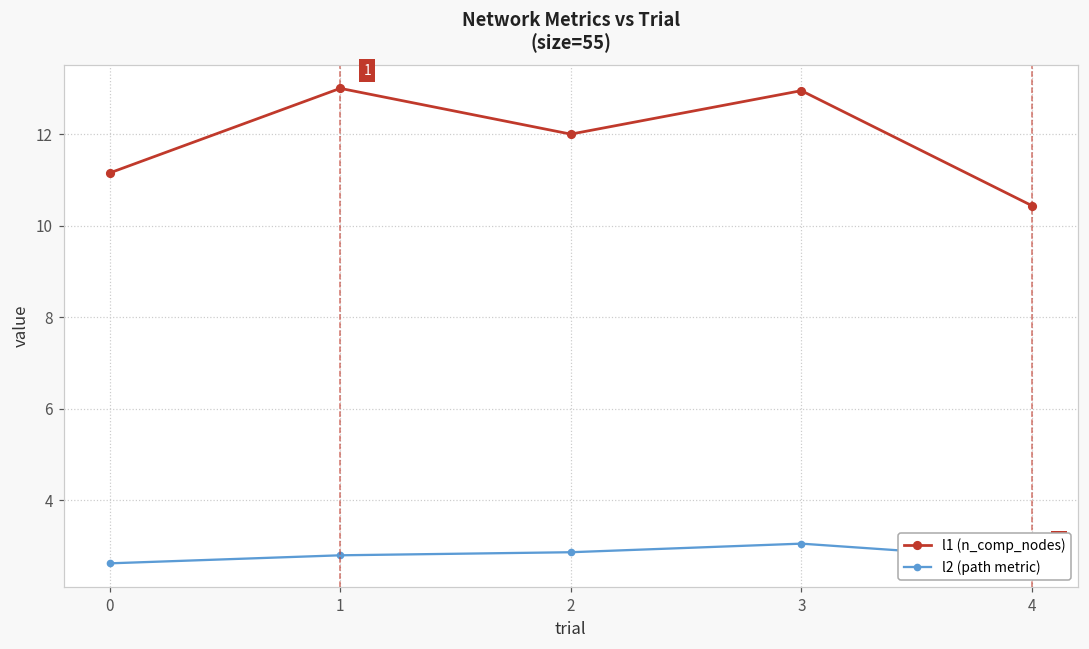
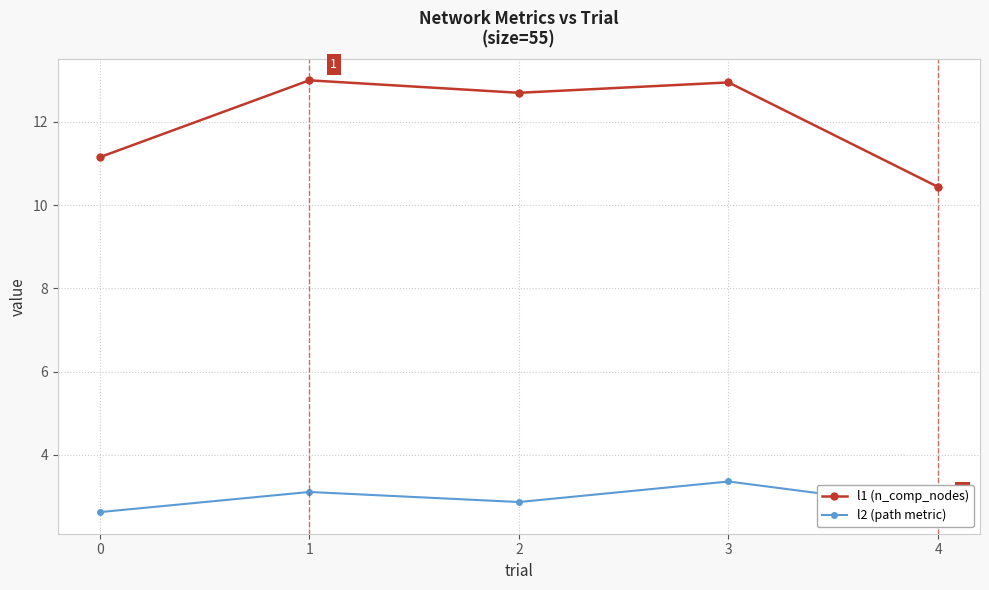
  {
    "l1 (n_comp_nodes)": {
      "0": 11.2,
-     "2": 12.0,
+     "2": 12.7,
      "3": 12.9,
      "4": 10.4
    },
    "l2 (path metric)": {
      "0": 2.6,
-     "1": 2.8,
+     "1": 3.1,
      "2": 2.9,
-     "3": 3.1
+     "3": 3.4
    }
  }
